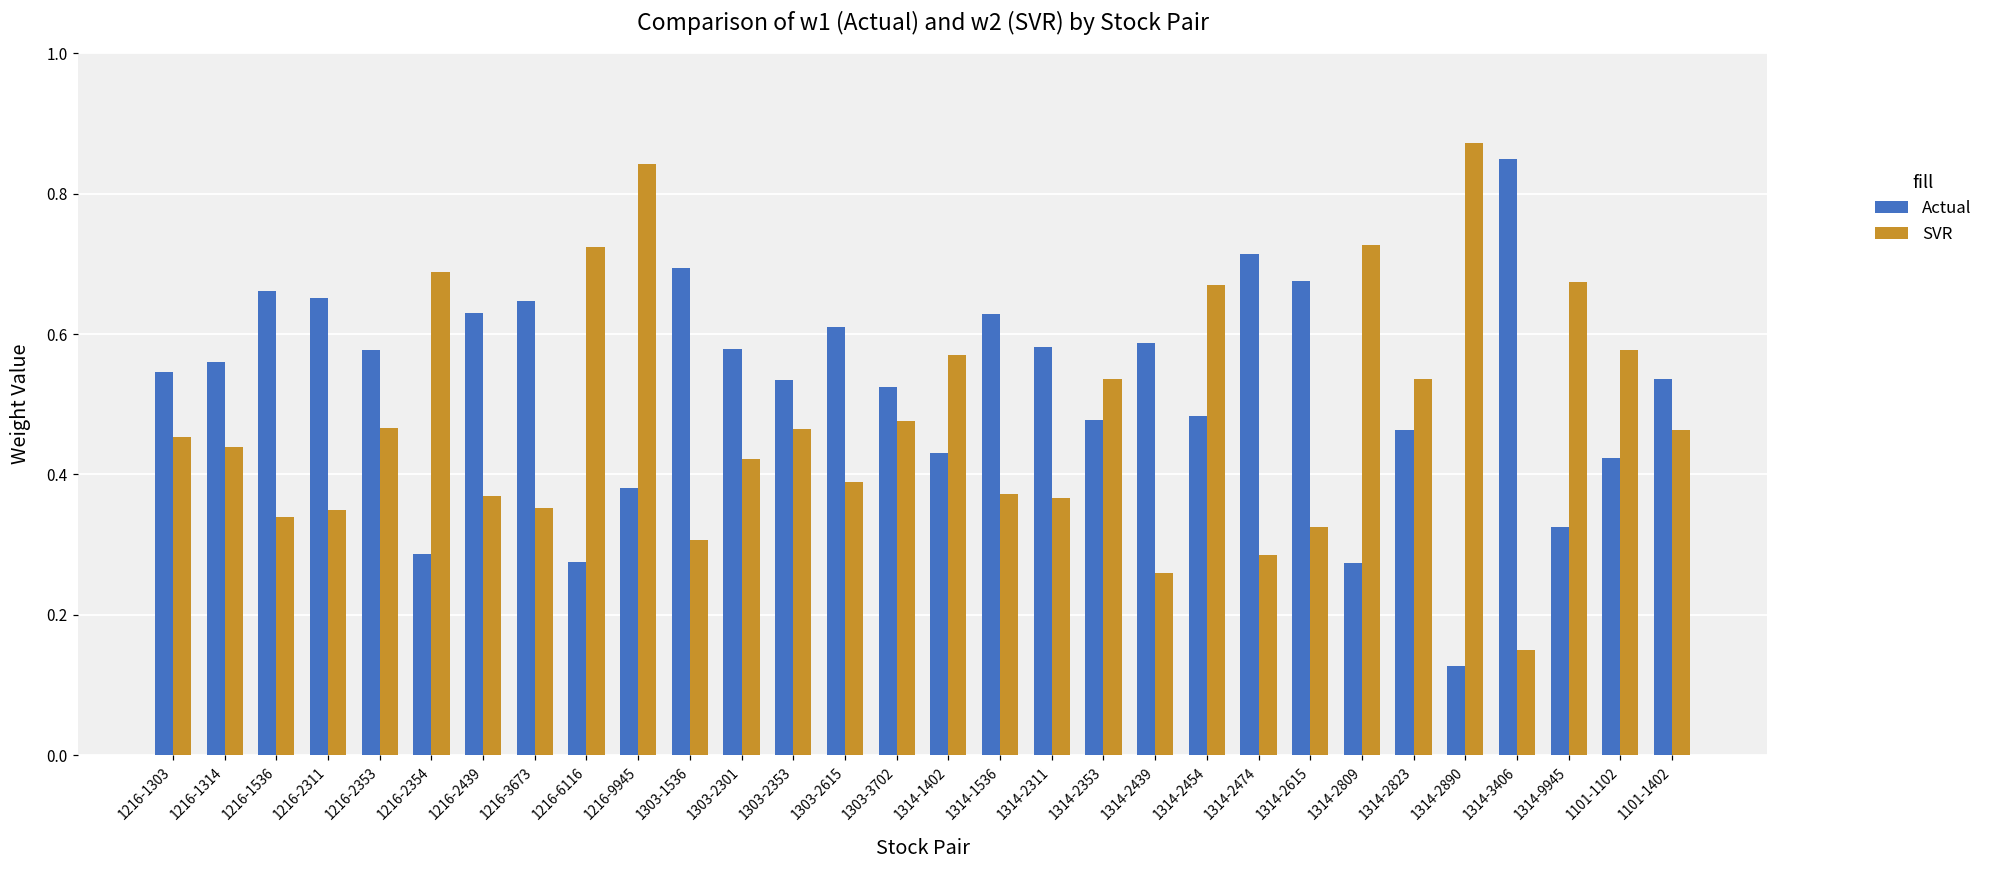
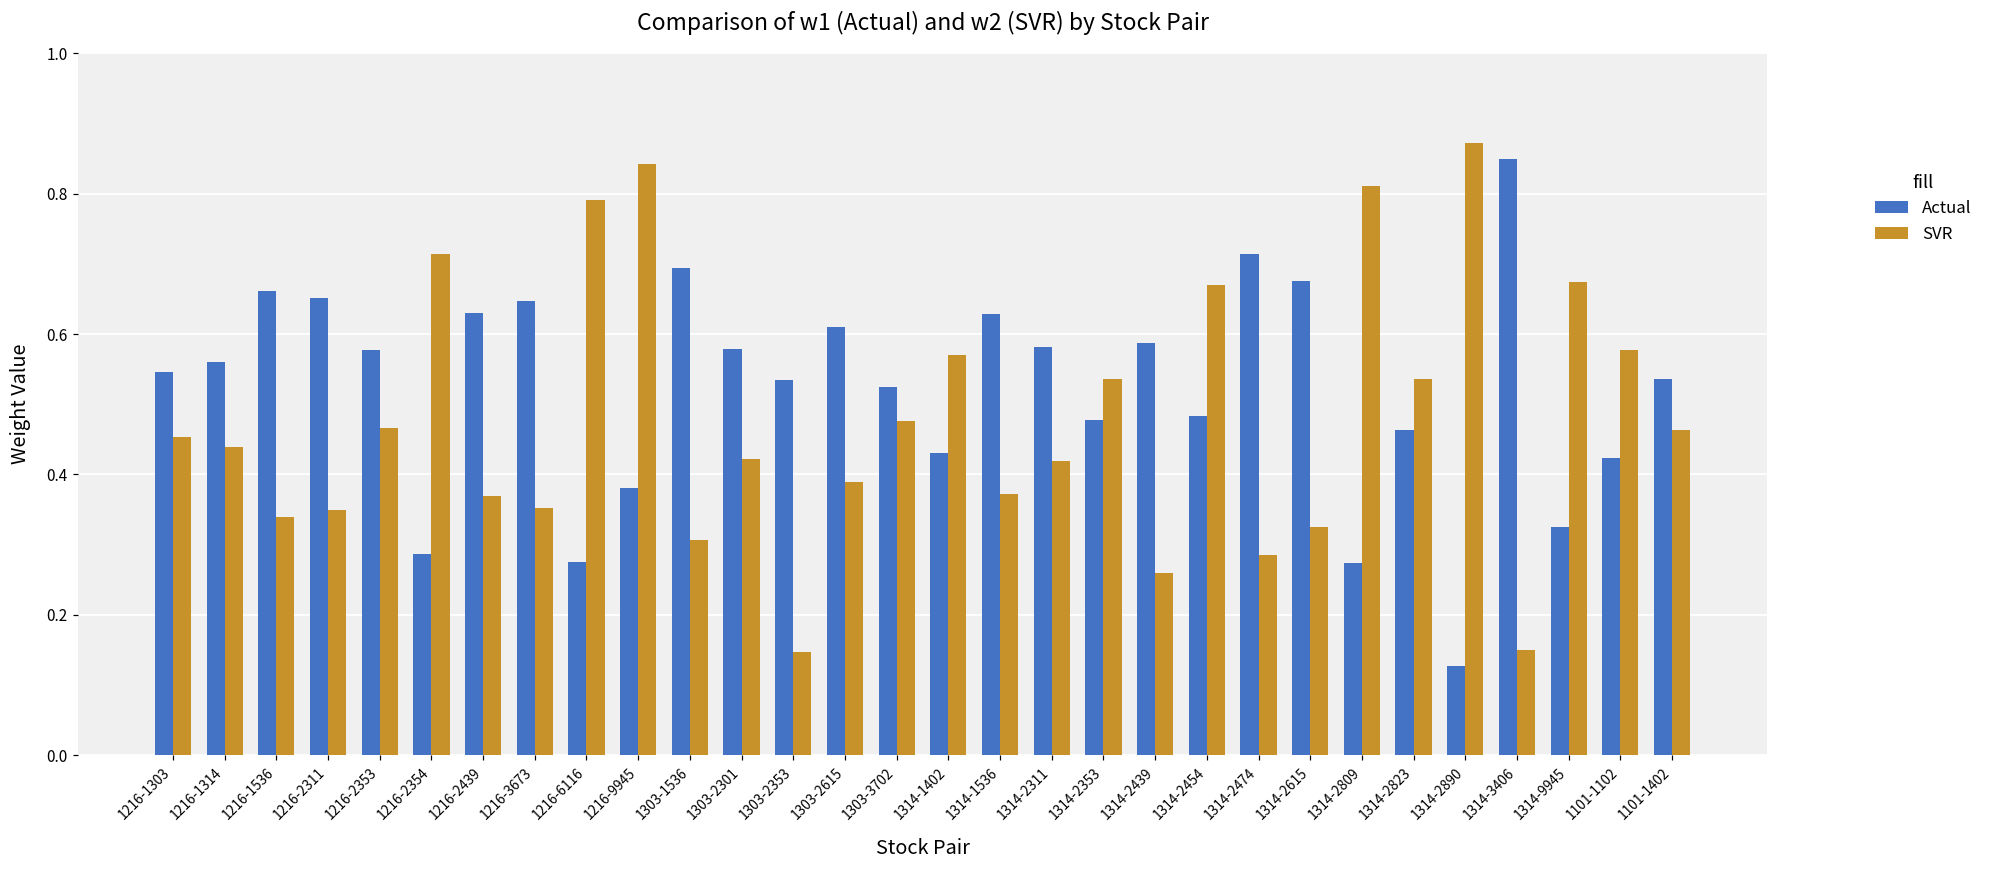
  {
    "Actual": {
      "1216-1303": 0.55,
      "1216-1314": 0.56,
      "1216-1536": 0.66,
      "1216-2311": 0.65,
      "1216-2353": 0.58,
      "1216-2354": 0.29,
      "1216-2439": 0.63,
      "1216-3673": 0.65,
      "1216-6116": 0.28,
      "1216-9945": 0.38,
      "1303-1536": 0.69,
      "1303-2301": 0.58,
      "1303-2353": 0.53,
      "1303-2615": 0.61,
      "1303-3702": 0.52,
      "1314-1402": 0.43,
      "1314-1536": 0.63,
      "1314-2311": 0.58,
      "1314-2353": 0.48,
      "1314-2439": 0.59,
      "1314-2454": 0.48,
      "1314-2474": 0.71,
      "1314-2615": 0.68,
      "1314-2809": 0.27,
      "1314-2823": 0.46,
      "1314-2890": 0.13,
      "1314-3406": 0.85,
      "1314-9945": 0.33,
      "1101-1102": 0.42,
      "1101-1402": 0.54
    },
    "SVR": {
      "1216-1303": 0.45,
      "1216-1314": 0.44,
      "1216-1536": 0.34,
      "1216-2311": 0.35,
      "1216-2353": 0.47,
-     "1216-2354": 0.69,
+     "1216-2354": 0.71,
      "1216-2439": 0.37,
      "1216-3673": 0.35,
-     "1216-6116": 0.72,
+     "1216-6116": 0.79,
      "1216-9945": 0.84,
      "1303-1536": 0.31,
      "1303-2301": 0.42,
-     "1303-2353": 0.47,
+     "1303-2353": 0.15,
      "1303-2615": 0.39,
      "1303-3702": 0.48,
      "1314-1402": 0.57,
      "1314-1536": 0.37,
-     "1314-2311": 0.37,
+     "1314-2311": 0.42,
      "1314-2353": 0.54,
      "1314-2439": 0.26,
      "1314-2454": 0.67,
      "1314-2474": 0.29,
      "1314-2615": 0.32,
-     "1314-2809": 0.73,
+     "1314-2809": 0.81,
      "1314-2823": 0.54,
      "1314-2890": 0.87,
      "1314-3406": 0.15,
      "1314-9945": 0.67,
      "1101-1102": 0.58,
      "1101-1402": 0.46
    }
  }
